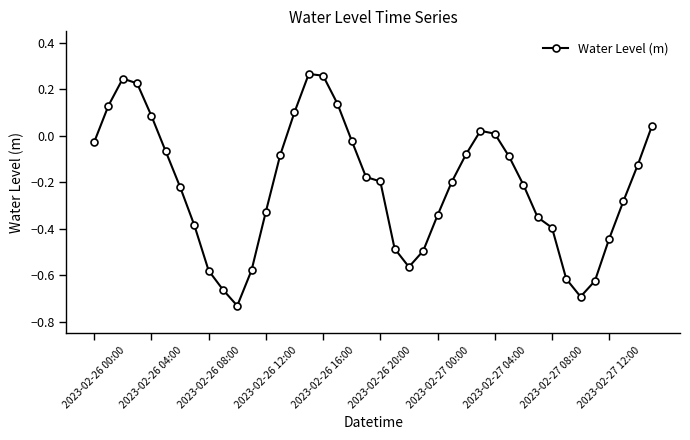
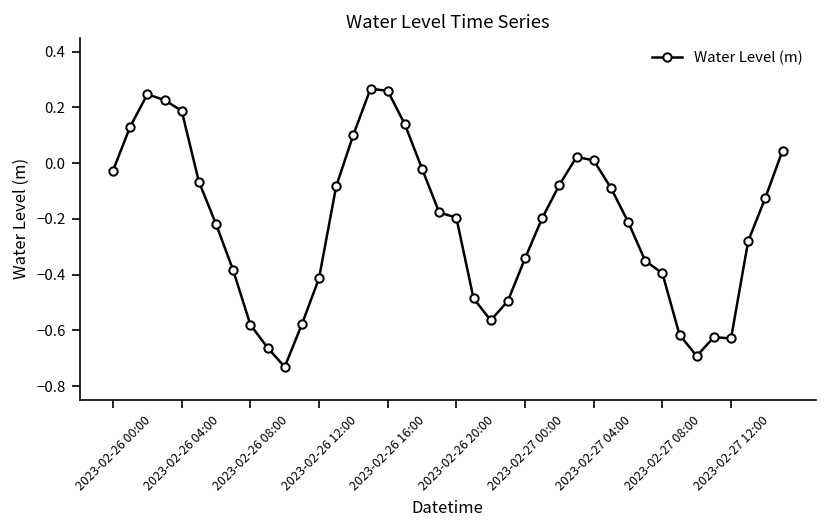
  {
    "2023-02-26 00:00": -0.03,
-   "2023-02-26 04:00": 0.09,
+   "2023-02-26 04:00": 0.19,
    "2023-02-26 08:00": -0.58,
-   "2023-02-26 12:00": -0.33,
+   "2023-02-26 12:00": -0.41,
    "2023-02-26 16:00": 0.26,
    "2023-02-26 20:00": -0.20,
    "2023-02-27 00:00": -0.34,
    "2023-02-27 04:00": 0.01,
    "2023-02-27 08:00": -0.39,
-   "2023-02-27 12:00": -0.44
+   "2023-02-27 12:00": -0.63
  }
